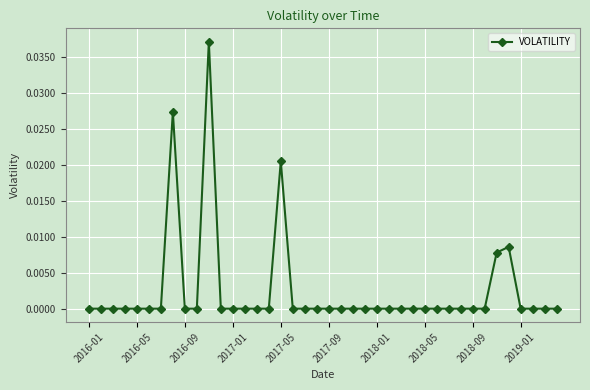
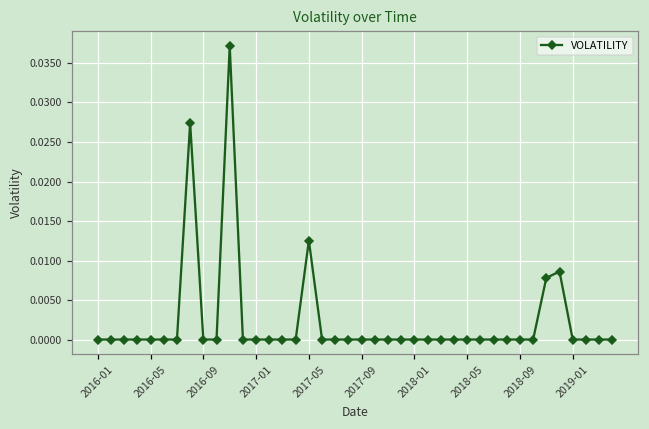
  {
    "2016-01": 0.000,
    "2016-05": 0.000,
    "2016-09": 0.000,
    "2017-01": 0.000,
-   "2017-05": 0.021,
+   "2017-05": 0.013,
    "2017-09": 0.000,
    "2018-01": 0.000,
    "2018-05": 0.000,
    "2018-09": 0.000,
    "2019-01": 0.000
  }
